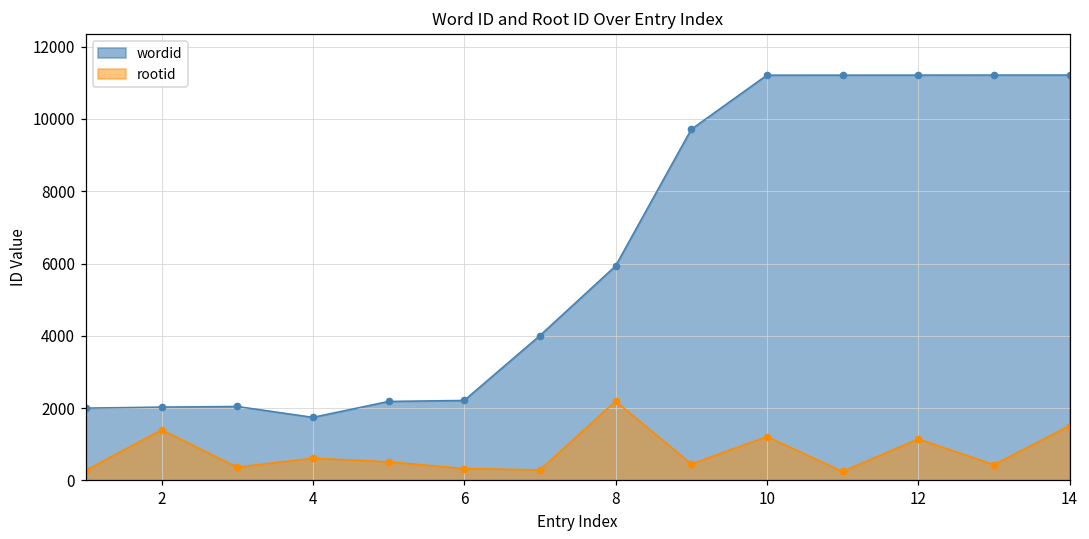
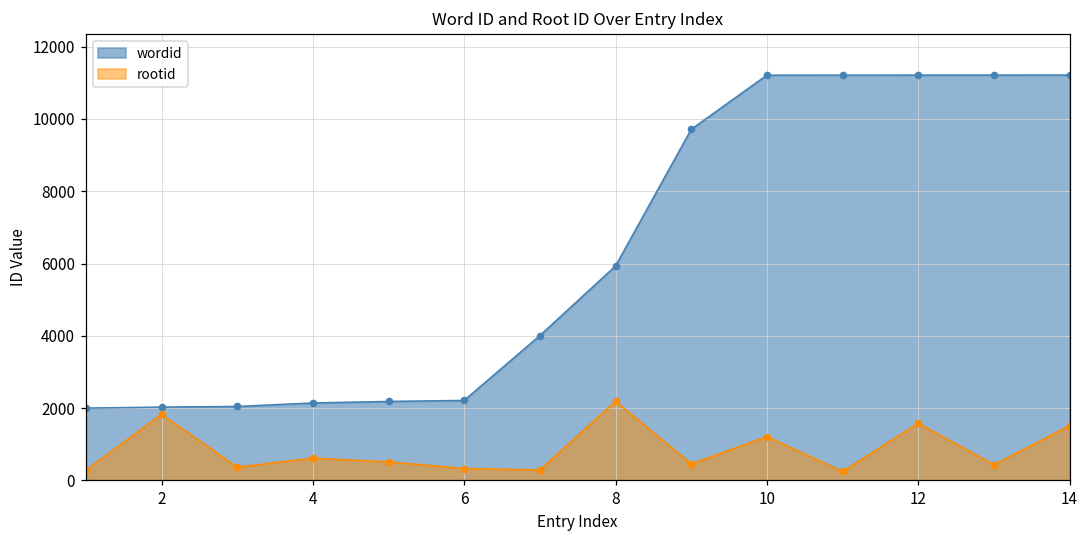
  {
    "wordid": {
      "2": 2000,
-     "4": 1700,
+     "4": 2100,
      "6": 2200,
      "8": 5900,
      "10": 11200,
      "12": 11200,
      "14": 11200
    },
    "rootid": {
-     "2": 1400,
+     "2": 1800,
      "4": 600,
      "6": 300,
      "8": 2200,
      "10": 1200,
-     "12": 1100,
+     "12": 1600,
      "14": 1500
    }
  }
